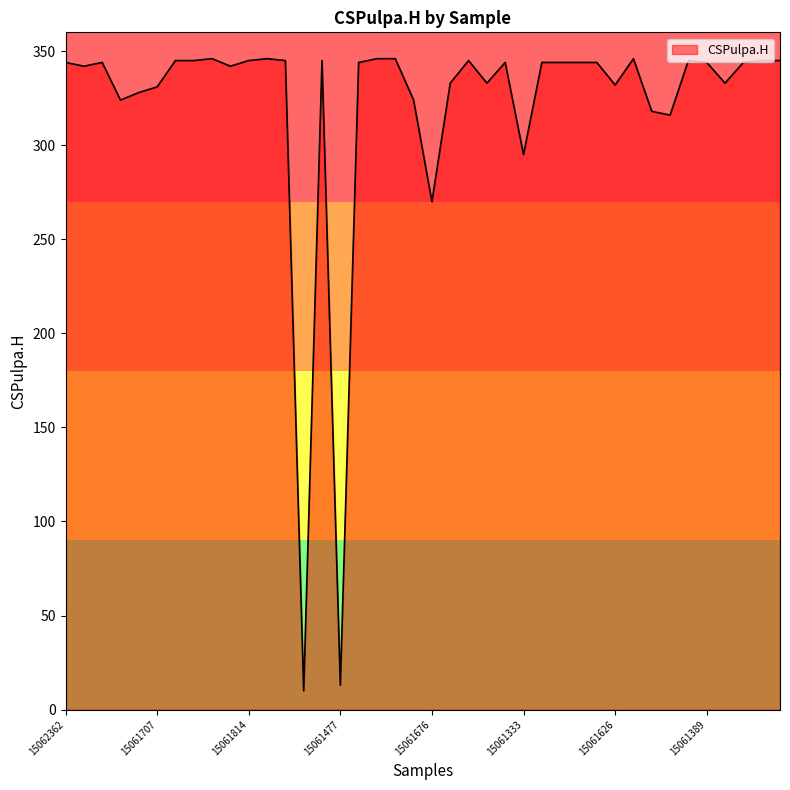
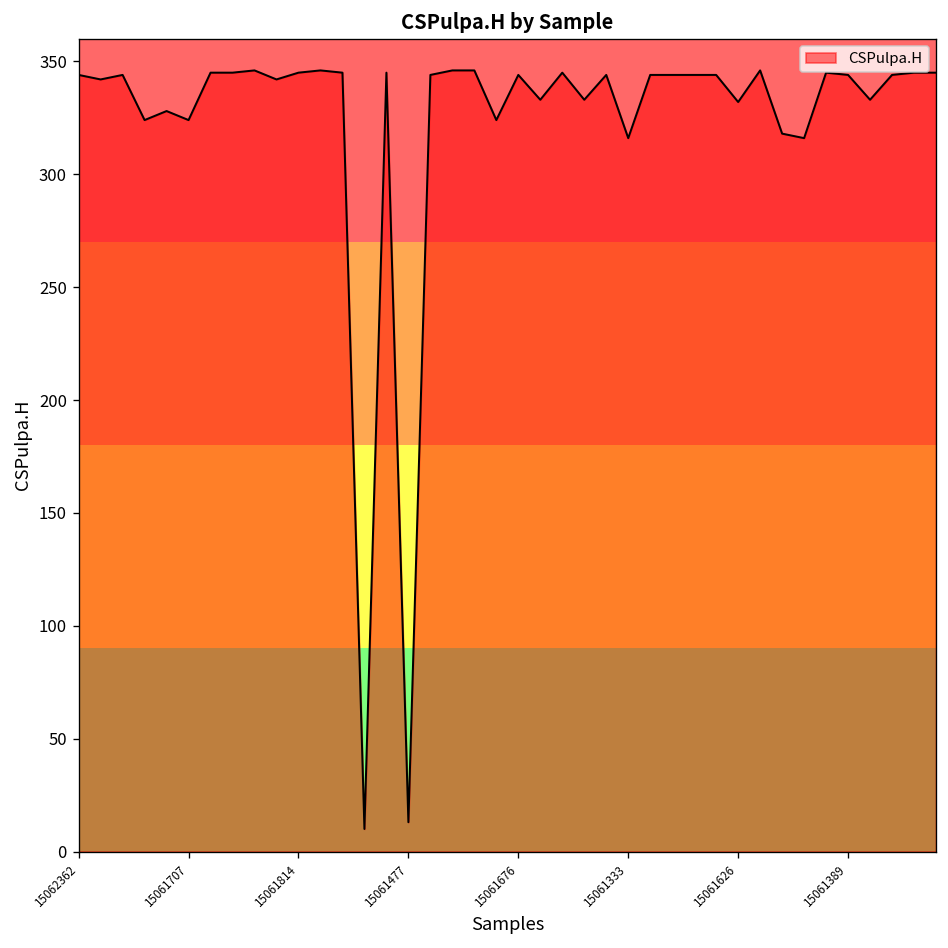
  {
    "15062362": 344,
-   "15061707": 331,
+   "15061707": 324,
    "15061814": 345,
    "15061477": 13,
-   "15061676": 270,
-   "15061333": 295,
+   "15061676": 344,
+   "15061333": 316,
    "15061626": 332,
    "15061389": 344
  }
